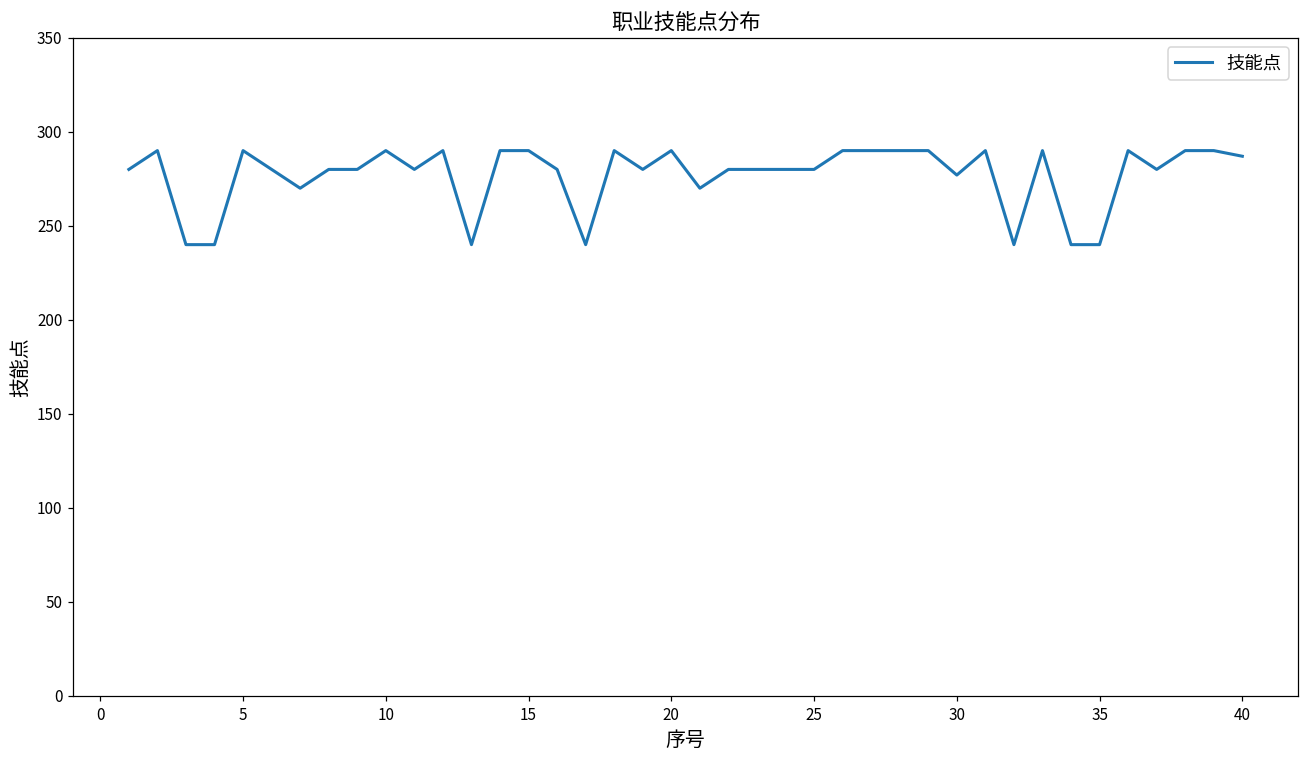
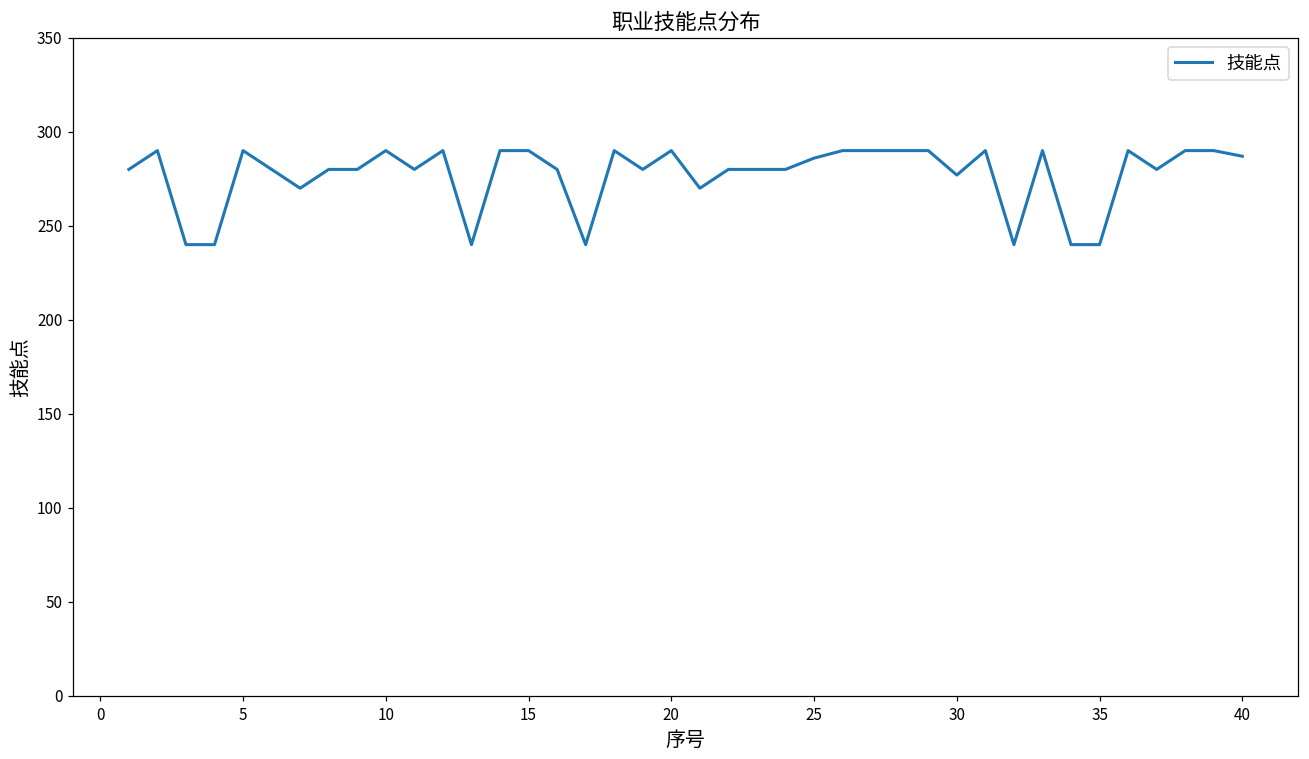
  {
    "5": 290,
    "10": 290,
    "15": 290,
    "20": 290,
-   "25": 280,
+   "25": 286,
    "30": 277,
    "35": 240,
    "40": 287
  }
